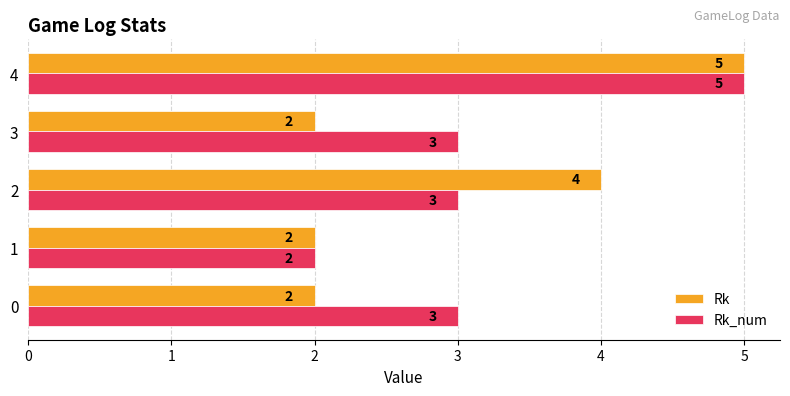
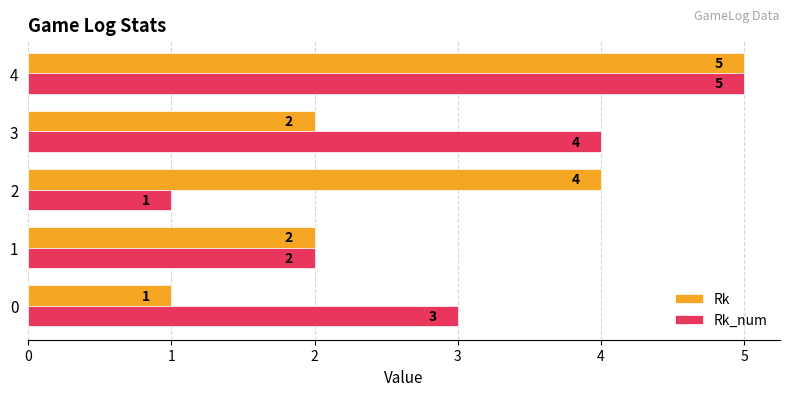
  {
    "Rk": {
      "4": 5,
      "3": 2,
      "2": 4,
      "1": 2,
-     "0": 2
+     "0": 1
    },
    "Rk_num": {
      "4": 5,
-     "3": 3,
-     "2": 3,
+     "3": 4,
+     "2": 1,
      "1": 2,
      "0": 3
    }
  }
